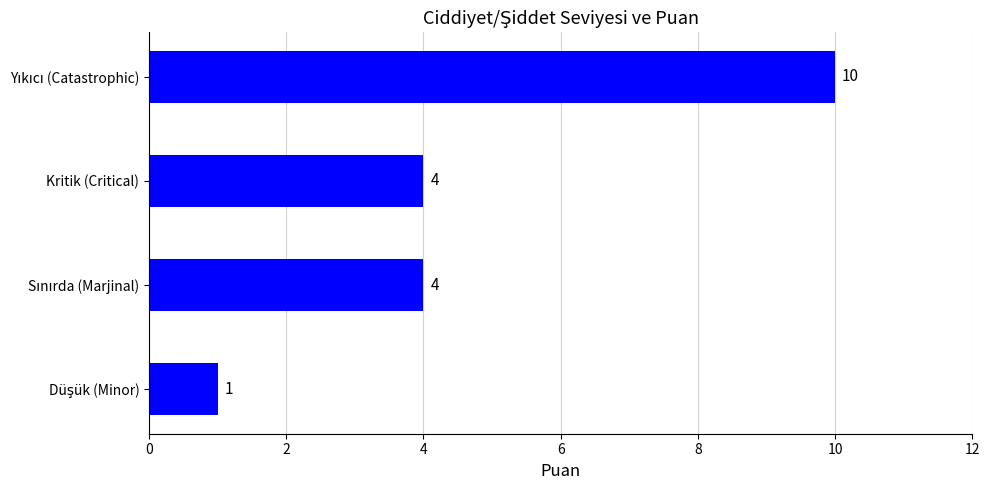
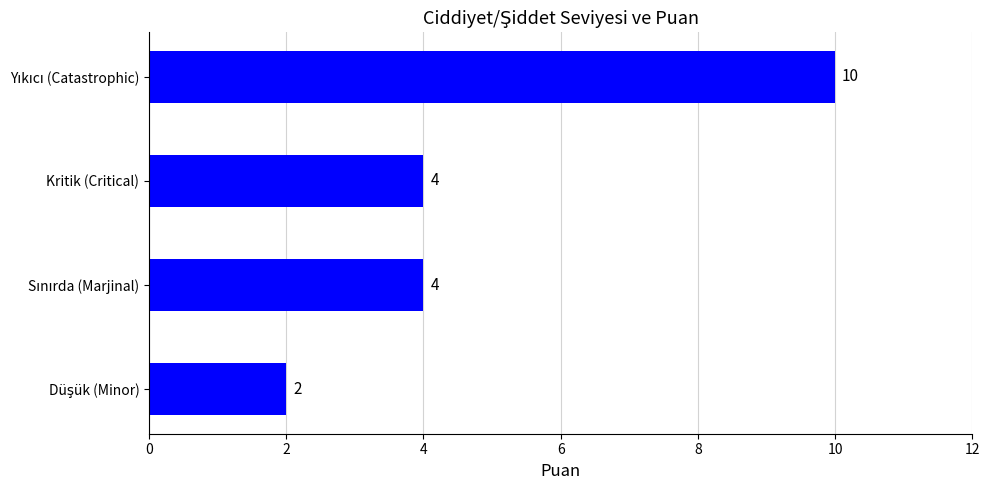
  {
    "Yıkıcı (Catastrophic)": 10,
    "Kritik (Critical)": 4,
    "Sınırda (Marjinal)": 4,
-   "Düşük (Minor)": 1
+   "Düşük (Minor)": 2
  }
